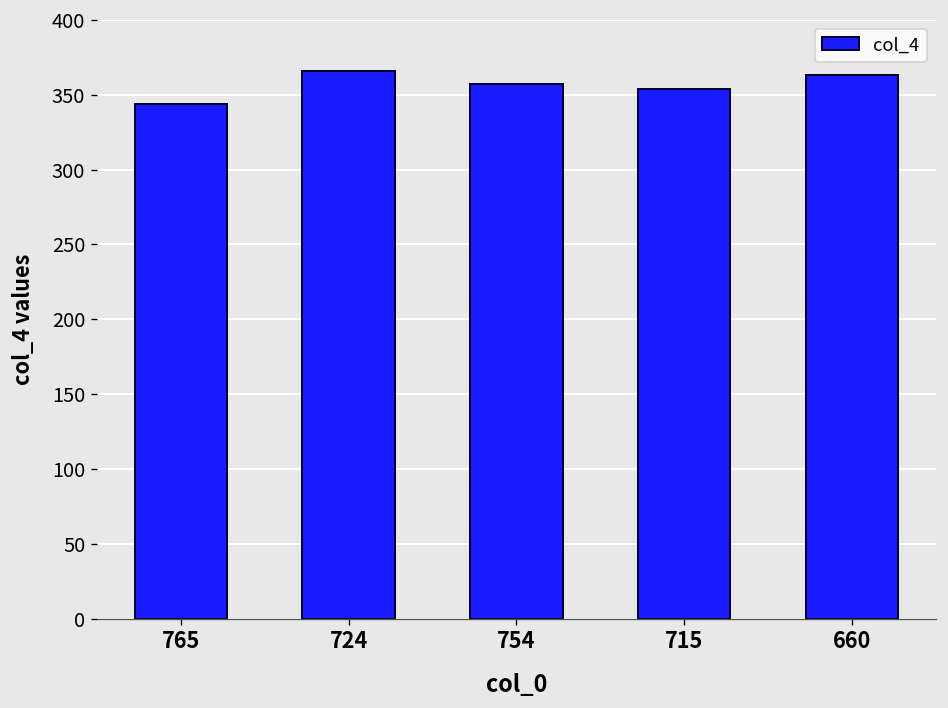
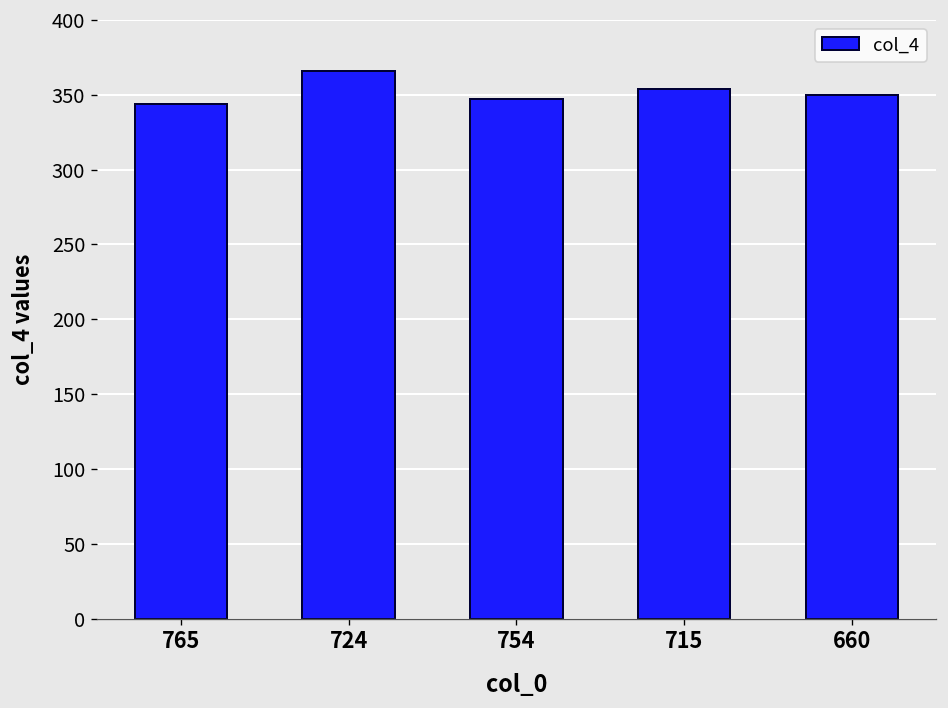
  {
    "765": 344,
    "724": 366,
-   "754": 357,
+   "754": 347,
    "715": 354,
-   "660": 363
+   "660": 350
  }
